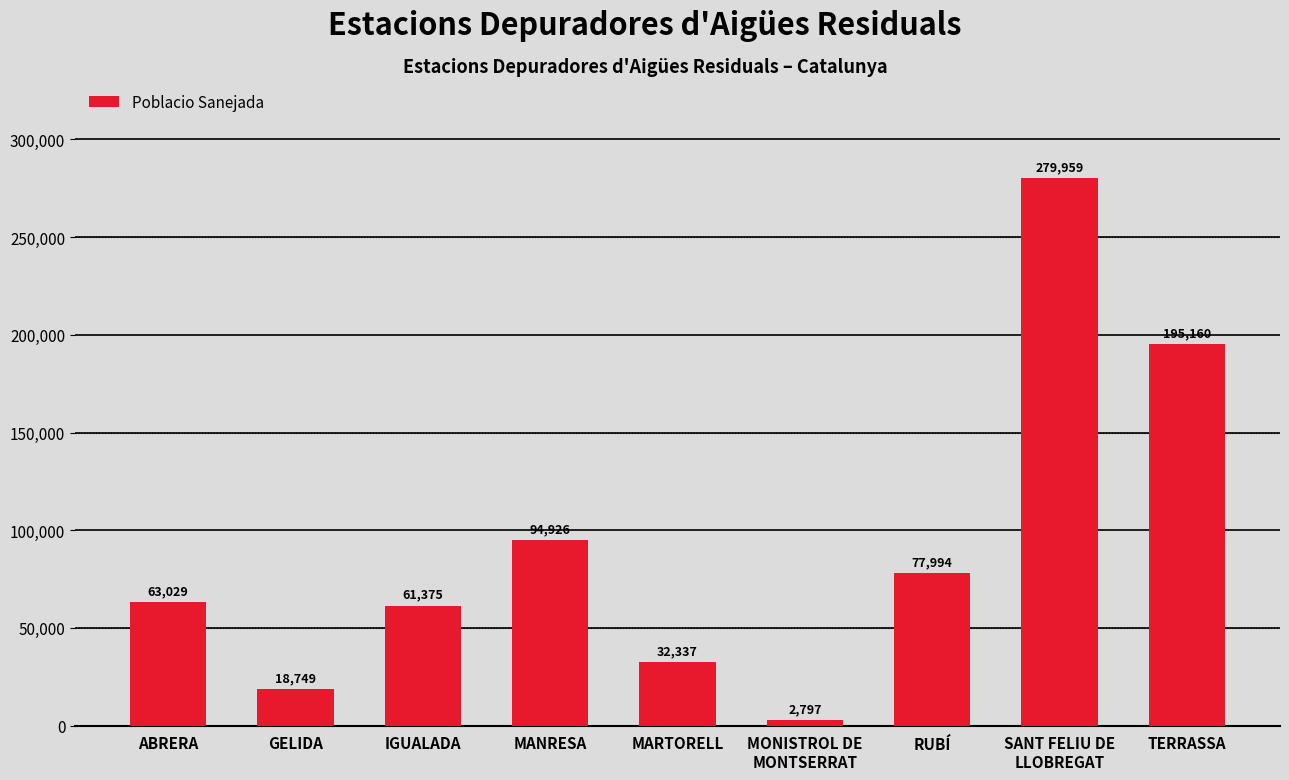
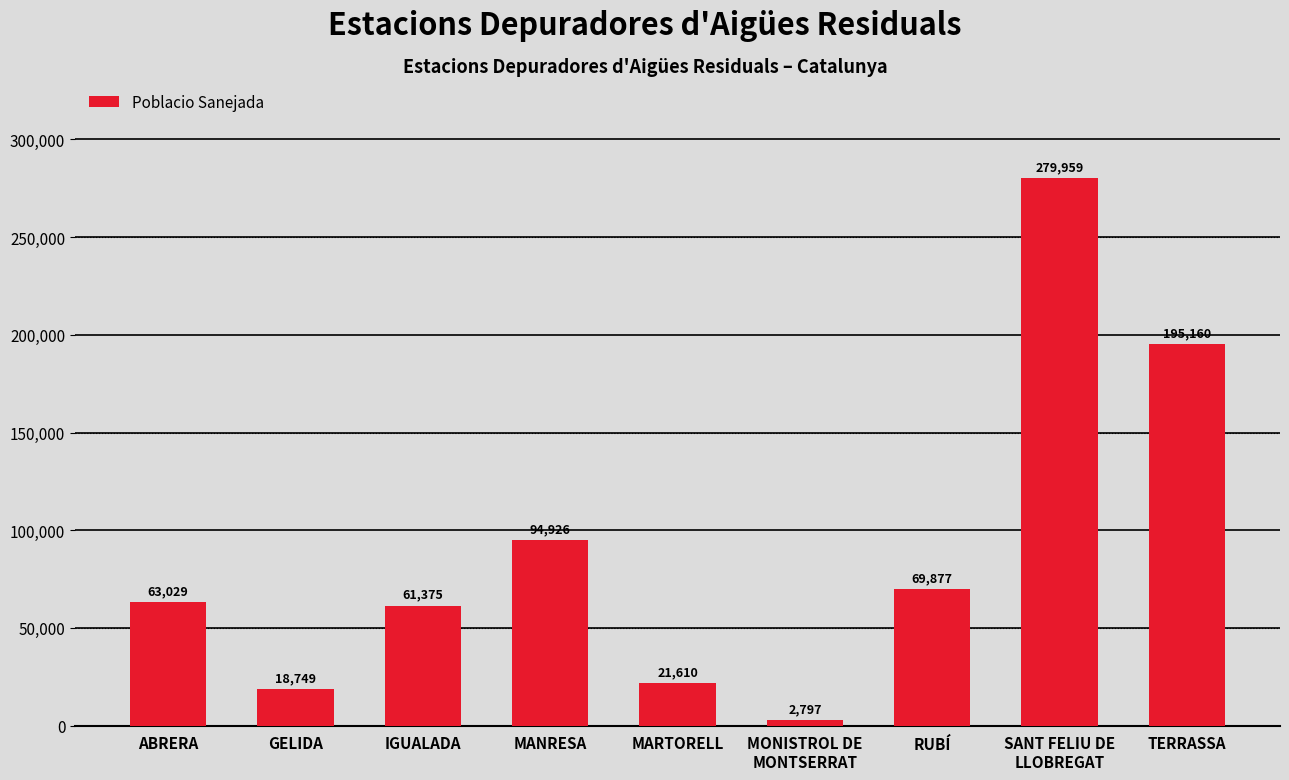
  {
    "ABRERA": "63,029",
    "GELIDA": "18,749",
    "IGUALADA": "61,375",
    "MANRESA": "94,926",
-   "MARTORELL": "32,337",
+   "MARTORELL": "21,610",
    "MONISTROL DE MONTSERRAT": "2,797",
-   "RUBÍ": "77,994",
+   "RUBÍ": "69,877",
    "SANT FELIU DE LLOBREGAT": "279,959",
    "TERRASSA": "195,160"
  }
